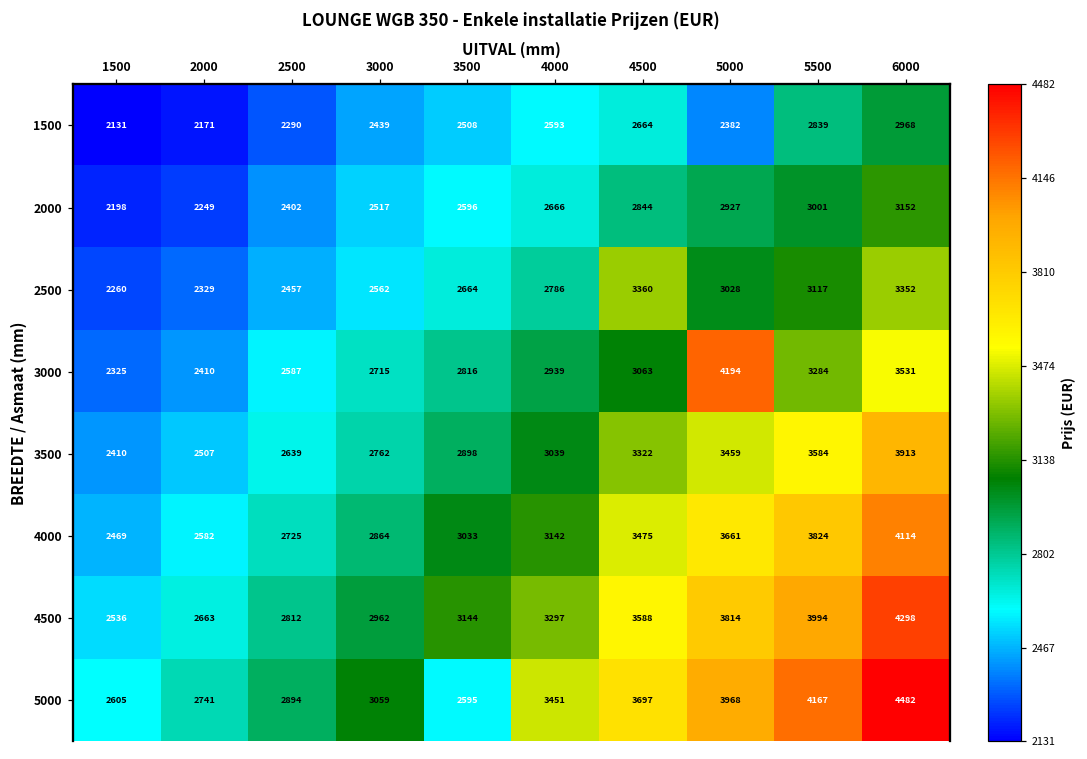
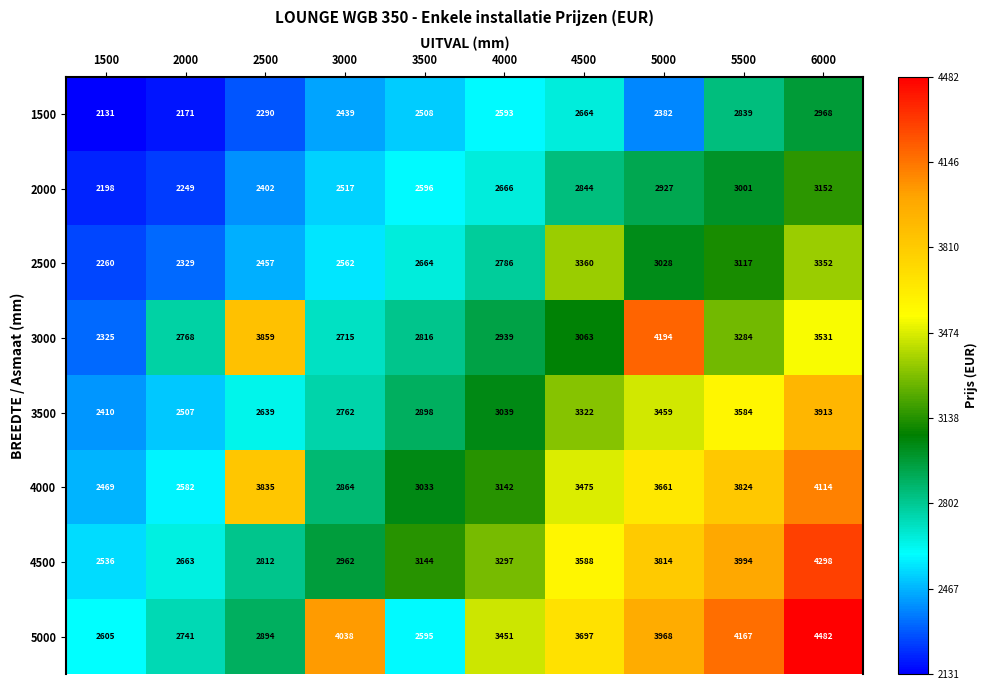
  {
    "1500": {
      "1500": 2131,
      "2000": 2171,
      "2500": 2290,
      "3000": 2439,
      "3500": 2508,
      "4000": 2593,
      "4500": 2664,
      "5000": 2382,
      "5500": 2839,
      "6000": 2968
    },
    "2000": {
      "1500": 2198,
      "2000": 2249,
      "2500": 2402,
      "3000": 2517,
      "3500": 2596,
      "4000": 2666,
      "4500": 2844,
      "5000": 2927,
      "5500": 3001,
      "6000": 3152
    },
    "2500": {
      "1500": 2260,
      "2000": 2329,
      "2500": 2457,
      "3000": 2562,
      "3500": 2664,
      "4000": 2786,
      "4500": 3360,
      "5000": 3028,
      "5500": 3117,
      "6000": 3352
    },
    "3000": {
      "1500": 2325,
-     "2000": 2410,
-     "2500": 2587,
+     "2000": 2768,
+     "2500": 3859,
      "3000": 2715,
      "3500": 2816,
      "4000": 2939,
      "4500": 3063,
      "5000": 4194,
      "5500": 3284,
      "6000": 3531
    },
    "3500": {
      "1500": 2410,
      "2000": 2507,
      "2500": 2639,
      "3000": 2762,
      "3500": 2898,
      "4000": 3039,
      "4500": 3322,
      "5000": 3459,
      "5500": 3584,
      "6000": 3913
    },
    "4000": {
      "1500": 2469,
      "2000": 2582,
-     "2500": 2725,
+     "2500": 3835,
      "3000": 2864,
      "3500": 3033,
      "4000": 3142,
      "4500": 3475,
      "5000": 3661,
      "5500": 3824,
      "6000": 4114
    },
    "4500": {
      "1500": 2536,
      "2000": 2663,
      "2500": 2812,
      "3000": 2962,
      "3500": 3144,
      "4000": 3297,
      "4500": 3588,
      "5000": 3814,
      "5500": 3994,
      "6000": 4298
    },
    "5000": {
      "1500": 2605,
      "2000": 2741,
      "2500": 2894,
-     "3000": 3059,
+     "3000": 4038,
      "3500": 2595,
      "4000": 3451,
      "4500": 3697,
      "5000": 3968,
      "5500": 4167,
      "6000": 4482
    }
  }
